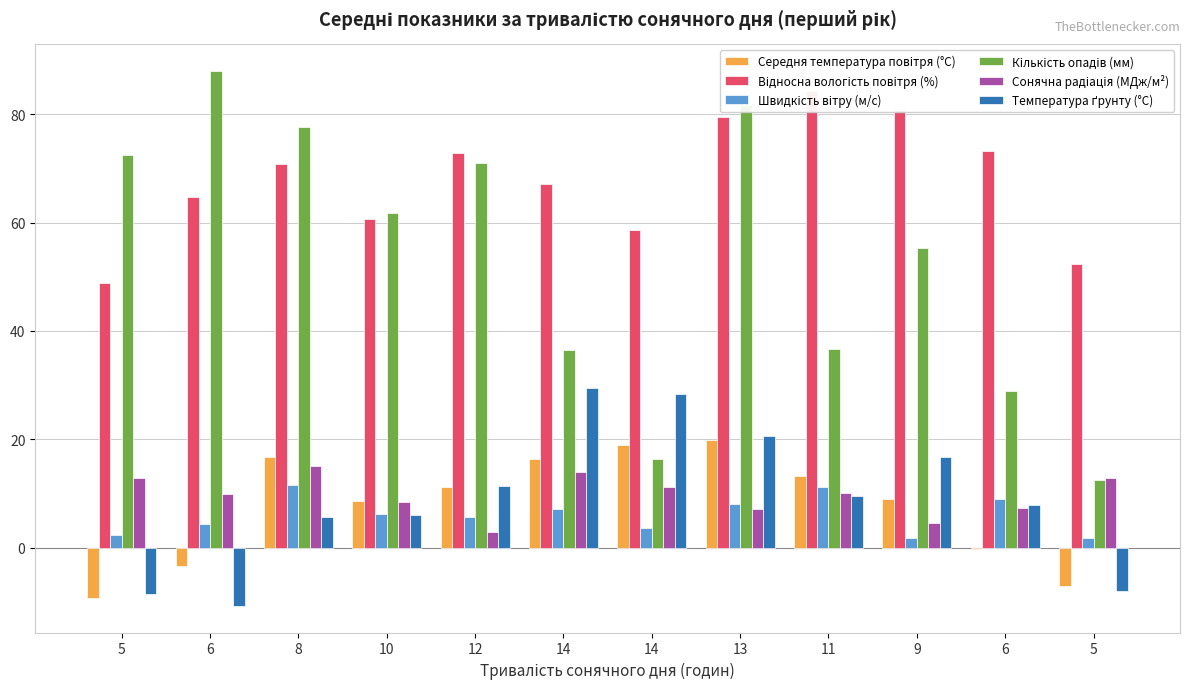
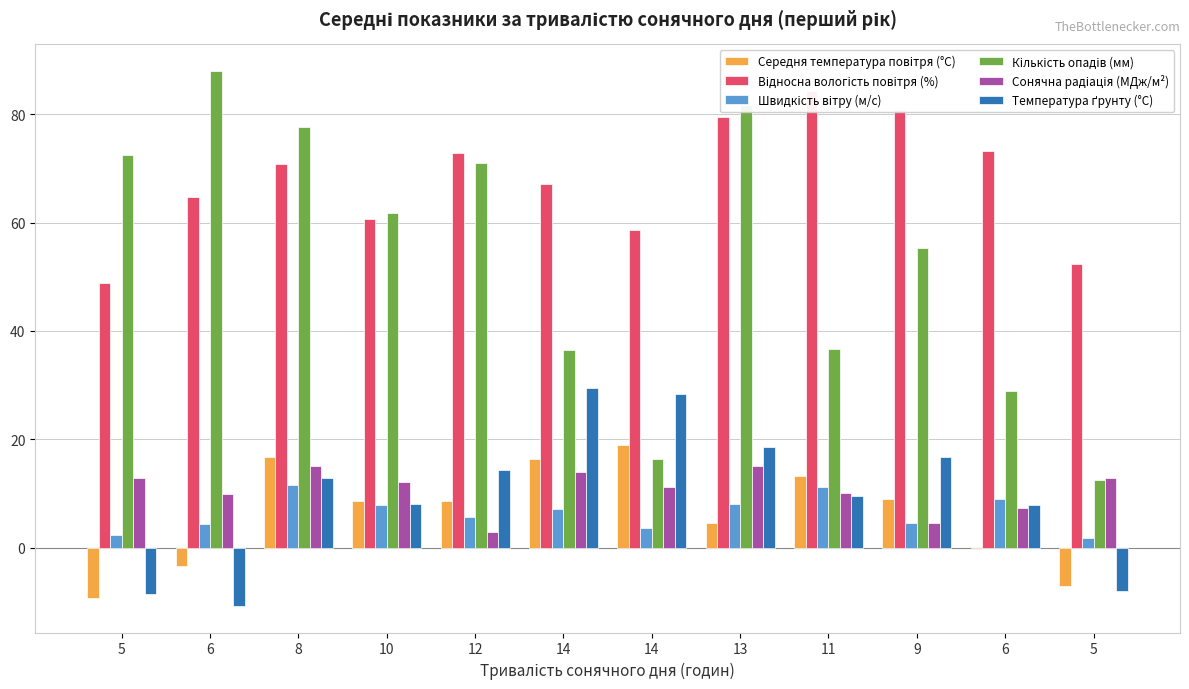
  {
    "Середня температура повітря (°C)": {
      "8": 17,
      "10": 9,
-     "12": 11,
-     "13": 20,
+     "12": 9,
+     "13": 5,
      "11": 13,
      "9": 9
    },
    "Відносна вологість повітря (%)": {
      "8": 71,
      "10": 61,
      "12": 73,
      "13": 79
    },
    "Швидкість вітру (м/с)": {
      "8": 12,
-     "10": 6,
+     "10": 8,
      "12": 6,
      "13": 8,
      "11": 11,
-     "9": 2
+     "9": 5
    },
    "Кількість опадів (мм)": {
      "8": 78,
      "10": 62,
      "12": 71,
      "11": 37,
      "9": 55
    },
    "Сонячна радіація (МДж/м²)": {
      "8": 15,
-     "10": 9,
+     "10": 12,
      "12": 3,
-     "13": 7,
+     "13": 15,
      "11": 10,
      "9": 5
    },
    "Температура ґрунту (°C)": {
-     "8": 6,
-     "10": 6,
-     "12": 11,
-     "13": 21,
+     "8": 13,
+     "10": 8,
+     "12": 14,
+     "13": 19,
      "11": 10,
      "9": 17
    }
  }
